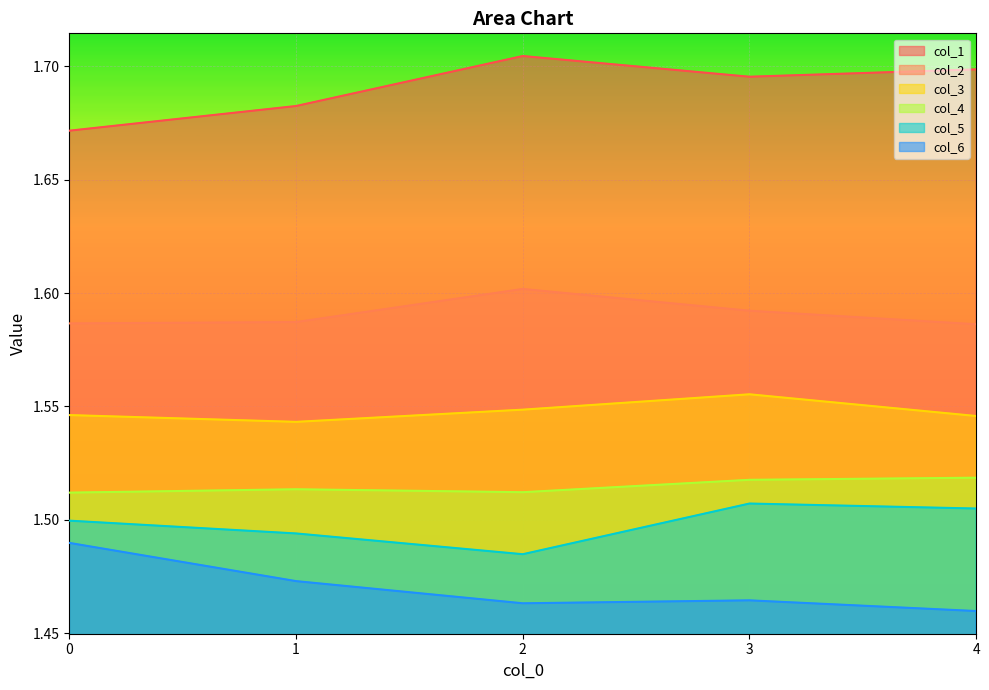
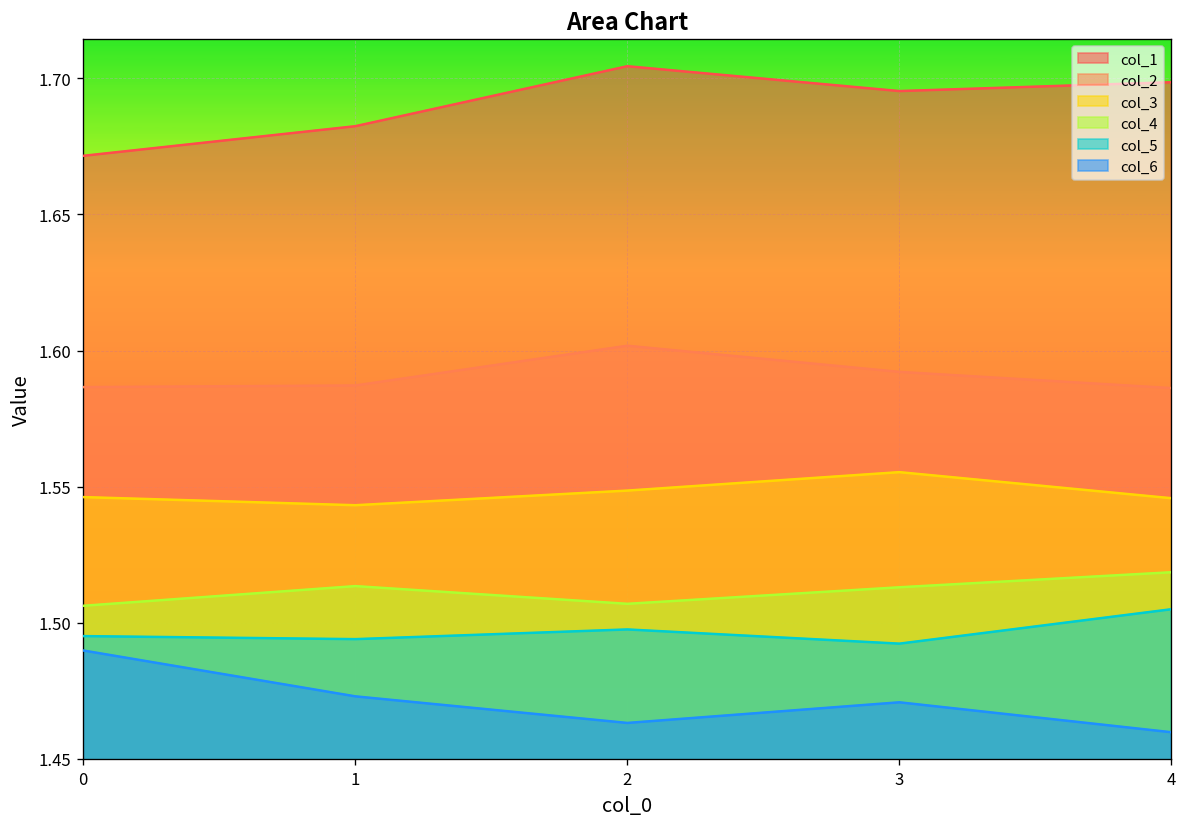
  {
    "col_3": {
      "0": 1.546,
      "1": 1.543,
      "2": 1.549,
      "3": 1.555,
      "4": 1.546
    },
    "col_4": {
-     "0": 1.512,
+     "0": 1.506,
      "1": 1.513,
-     "2": 1.512,
-     "3": 1.518,
+     "2": 1.507,
+     "3": 1.513,
      "4": 1.519
    },
    "col_5": {
-     "0": 1.500,
+     "0": 1.495,
      "1": 1.494,
-     "2": 1.485,
-     "3": 1.507,
+     "2": 1.498,
+     "3": 1.492,
      "4": 1.505
    },
    "col_6": {
      "0": 1.490,
      "1": 1.473,
      "2": 1.463,
-     "3": 1.465,
+     "3": 1.471,
      "4": 1.460
    }
  }
